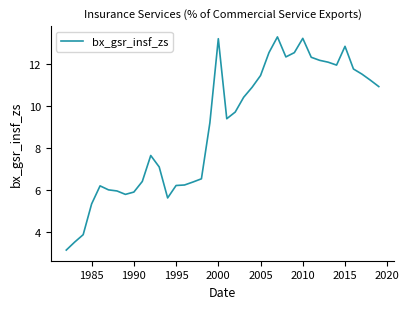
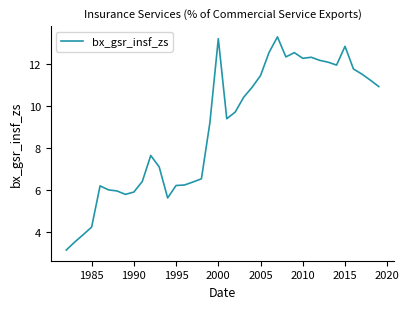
  {
-   "1985": 5.3,
+   "1985": 4.2,
    "1990": 5.9,
    "1995": 6.2,
    "2000": 13.2,
    "2005": 11.4,
-   "2010": 13.2,
+   "2010": 12.3,
    "2015": 12.8
  }
